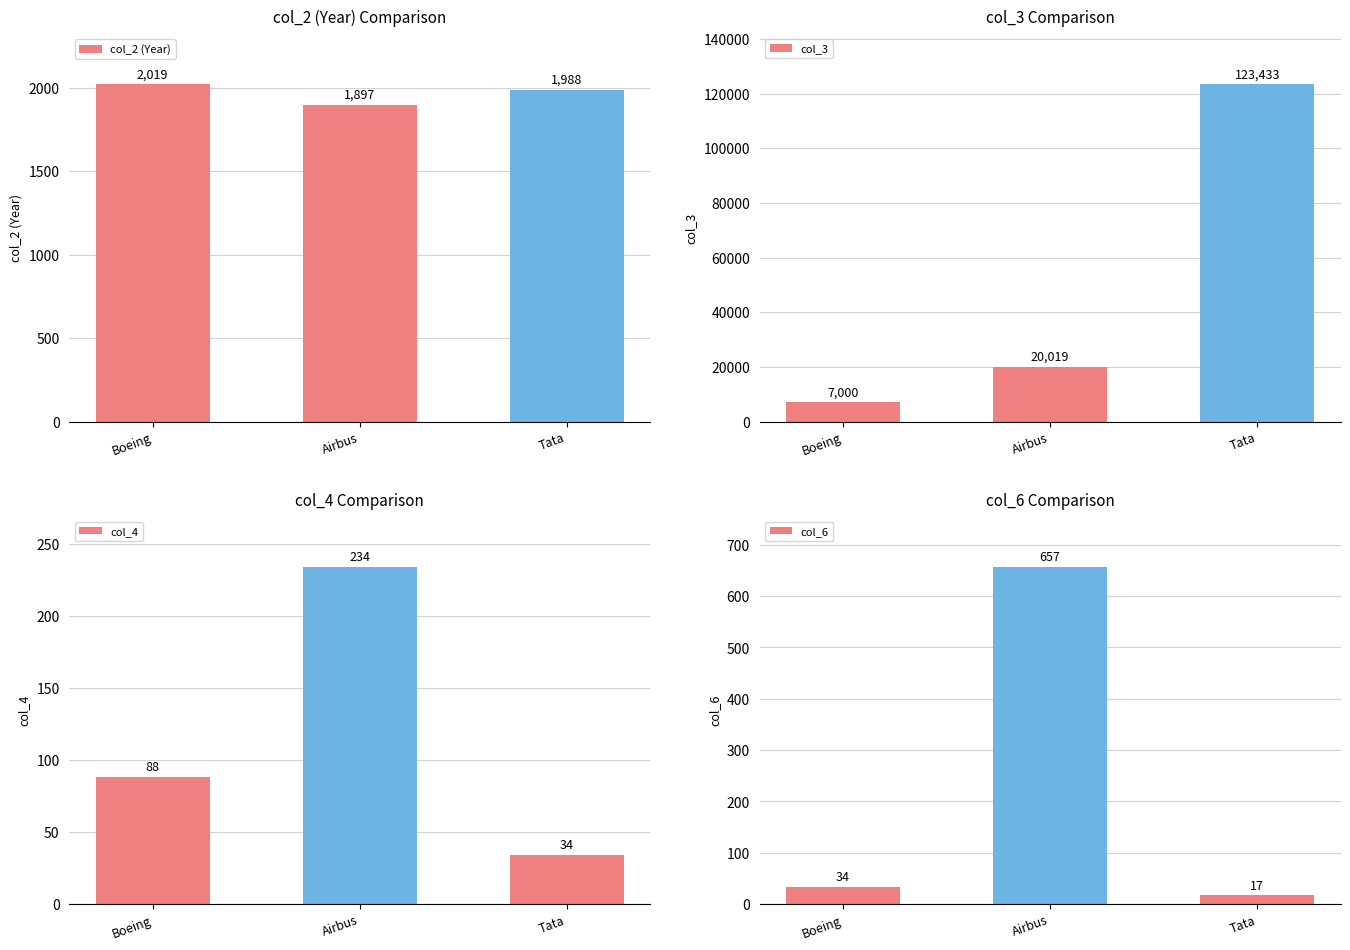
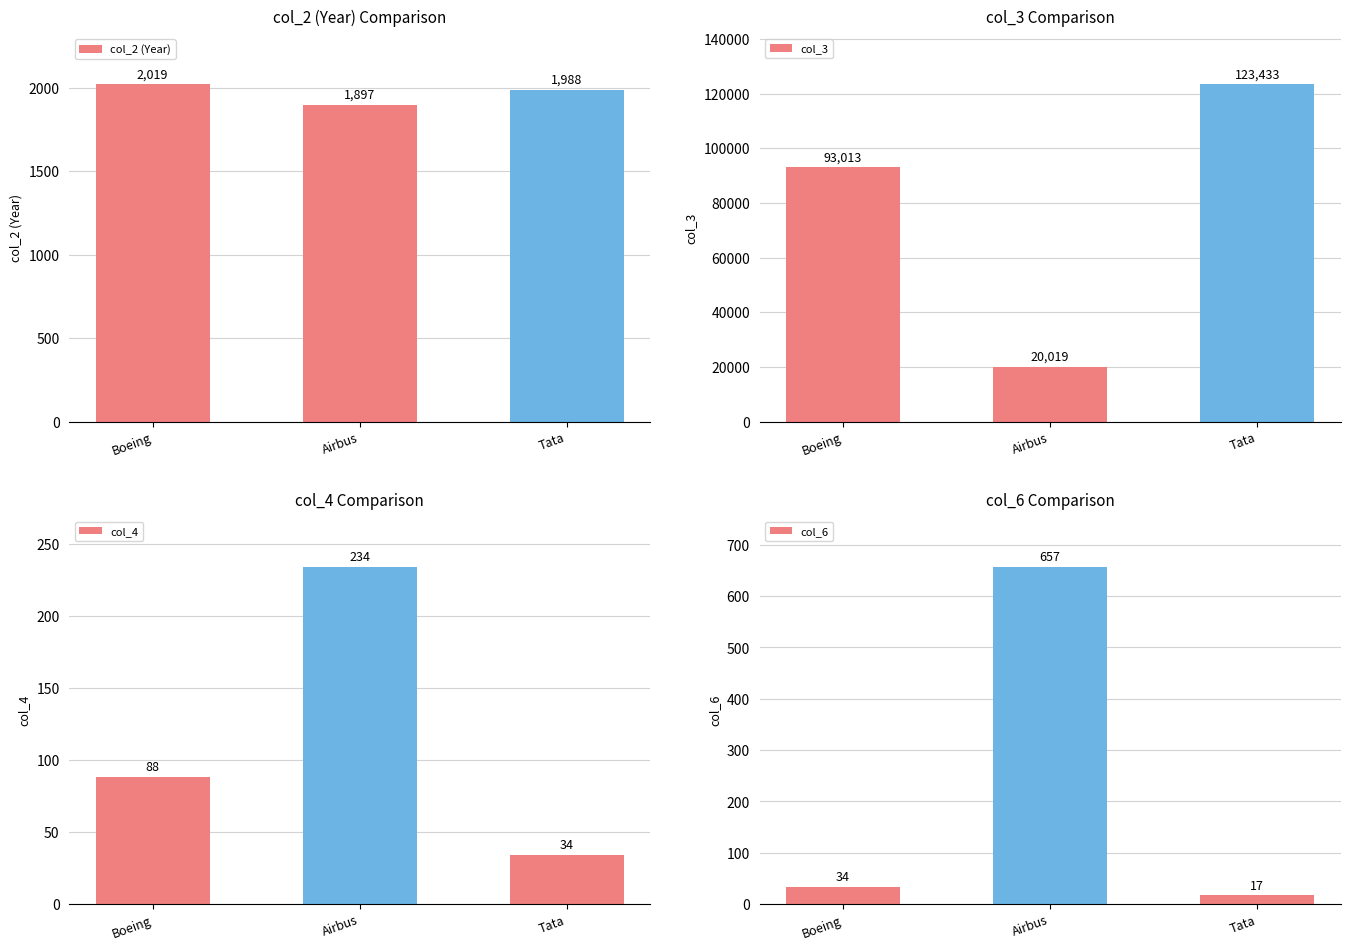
  {
    "col_2 (Year) Comparison": {
      "Boeing": "2,019",
      "Airbus": "1,897",
      "Tata": "1,988"
    },
    "col_3 Comparison": {
-     "Boeing": "7,000",
+     "Boeing": "93,013",
      "Airbus": "20,019",
      "Tata": "123,433"
    },
    "col_4 Comparison": {
      "Boeing": "88",
      "Airbus": "234",
      "Tata": "34"
    },
    "col_6 Comparison": {
      "Boeing": "34",
      "Airbus": "657",
      "Tata": "17"
    }
  }
